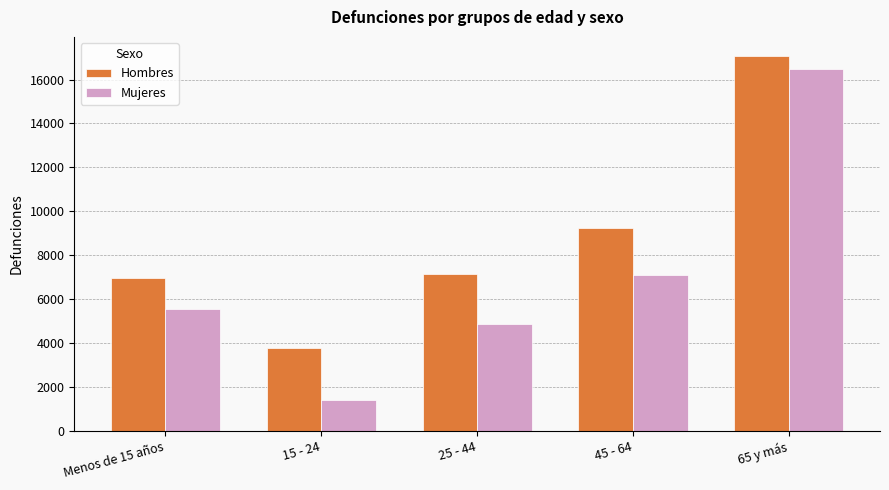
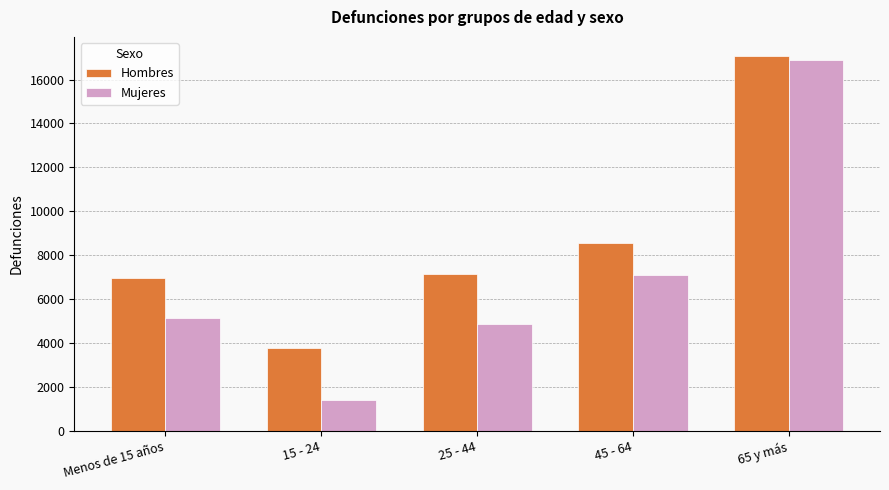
  {
    "Hombres": {
      "Menos de 15 años": 7000,
      "15 - 24": 3800,
      "25 - 44": 7200,
-     "45 - 64": 9200,
+     "45 - 64": 8600,
      "65 y más": 17100
    },
    "Mujeres": {
-     "Menos de 15 años": 5500,
+     "Menos de 15 años": 5100,
      "15 - 24": 1400,
      "25 - 44": 4900,
      "45 - 64": 7100,
-     "65 y más": 16500
+     "65 y más": 16900
    }
  }
